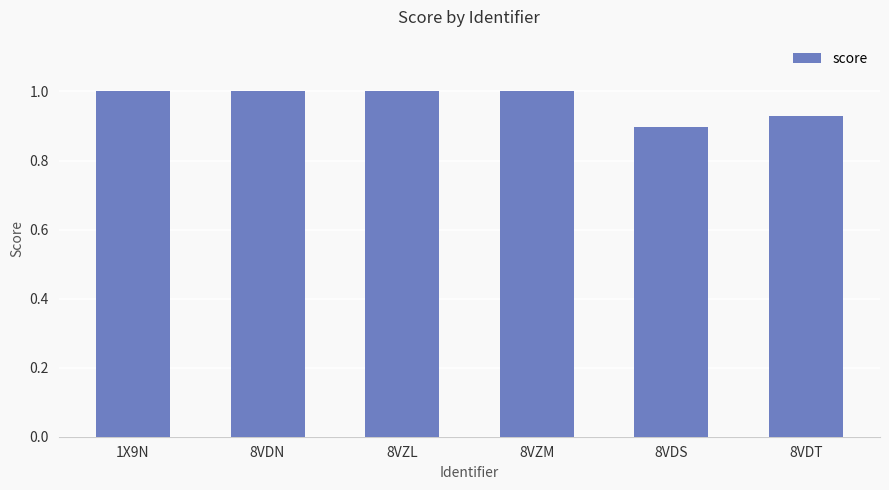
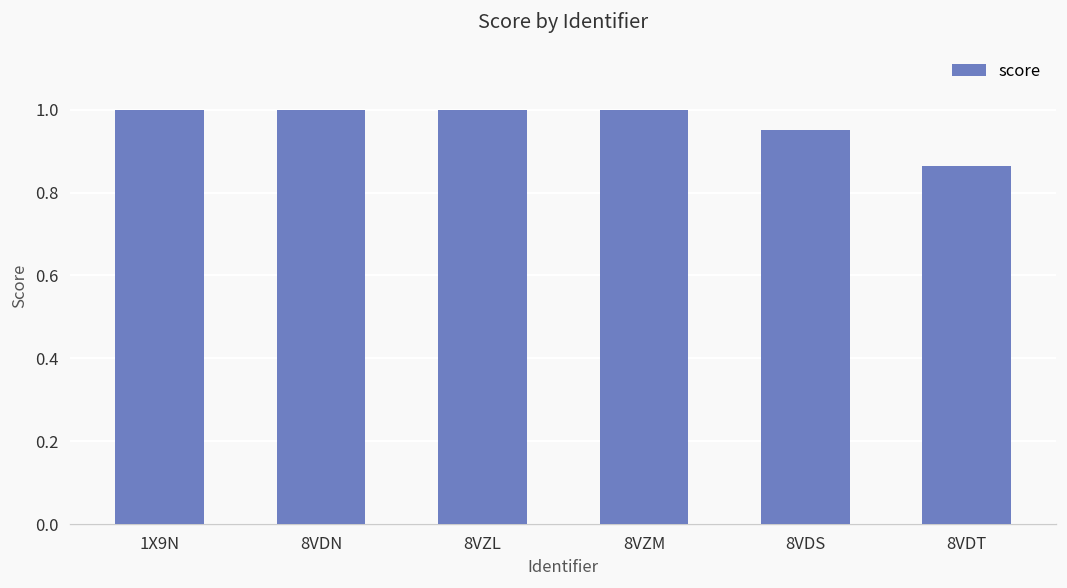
  {
    "1X9N": 1.00,
    "8VDN": 1.00,
    "8VZL": 1.00,
    "8VZM": 1.00,
-   "8VDS": 0.90,
-   "8VDT": 0.93
+   "8VDS": 0.95,
+   "8VDT": 0.86
  }
